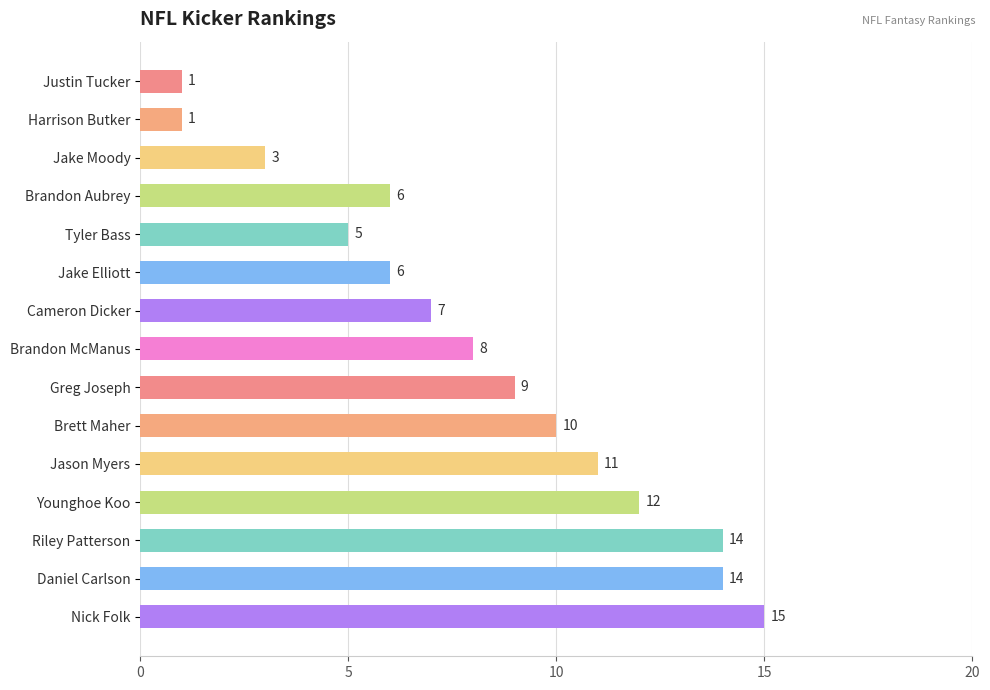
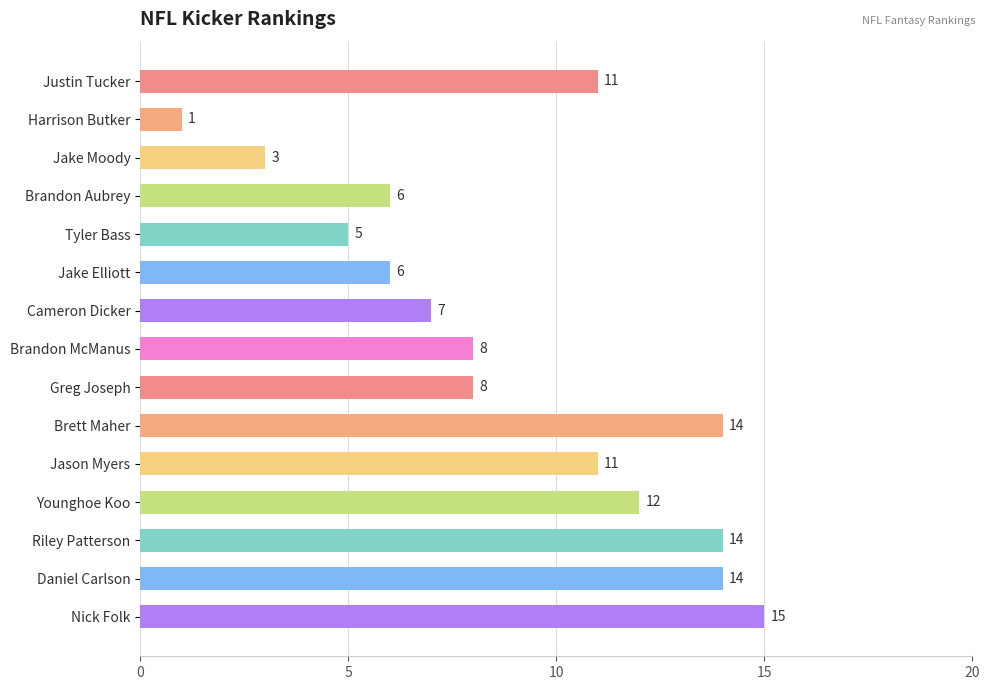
  {
-   "Justin Tucker": 1,
+   "Justin Tucker": 11,
    "Harrison Butker": 1,
    "Jake Moody": 3,
    "Brandon Aubrey": 6,
    "Tyler Bass": 5,
    "Jake Elliott": 6,
    "Cameron Dicker": 7,
    "Brandon McManus": 8,
-   "Greg Joseph": 9,
-   "Brett Maher": 10,
+   "Greg Joseph": 8,
+   "Brett Maher": 14,
    "Jason Myers": 11,
    "Younghoe Koo": 12,
    "Riley Patterson": 14,
    "Daniel Carlson": 14,
    "Nick Folk": 15
  }
